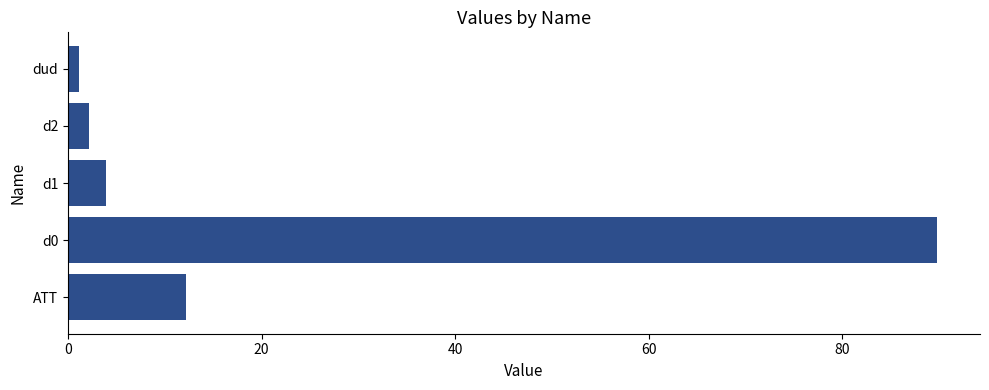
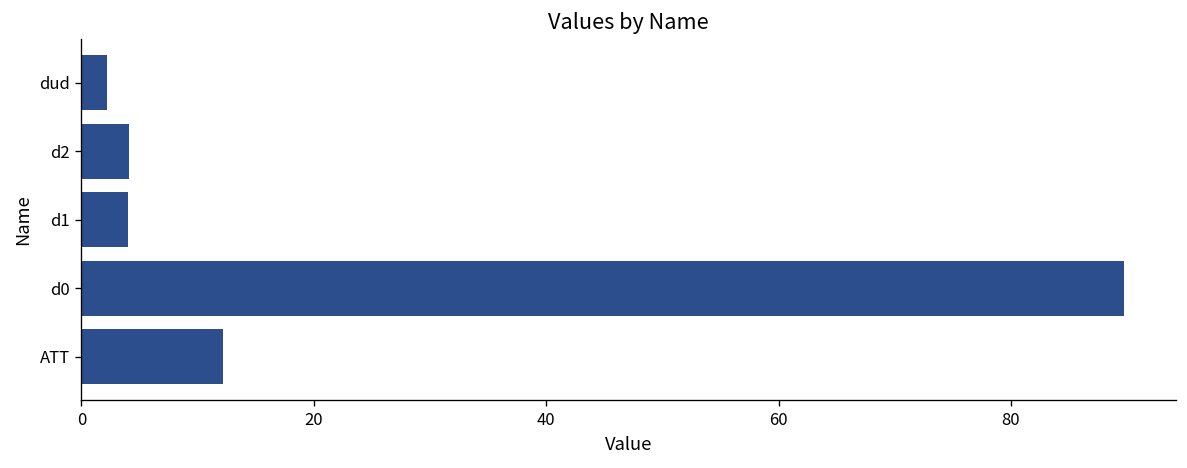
  {
-   "dud": 1,
-   "d2": 2,
+   "dud": 2,
+   "d2": 4,
    "d1": 4,
    "d0": 90,
    "ATT": 12
  }
